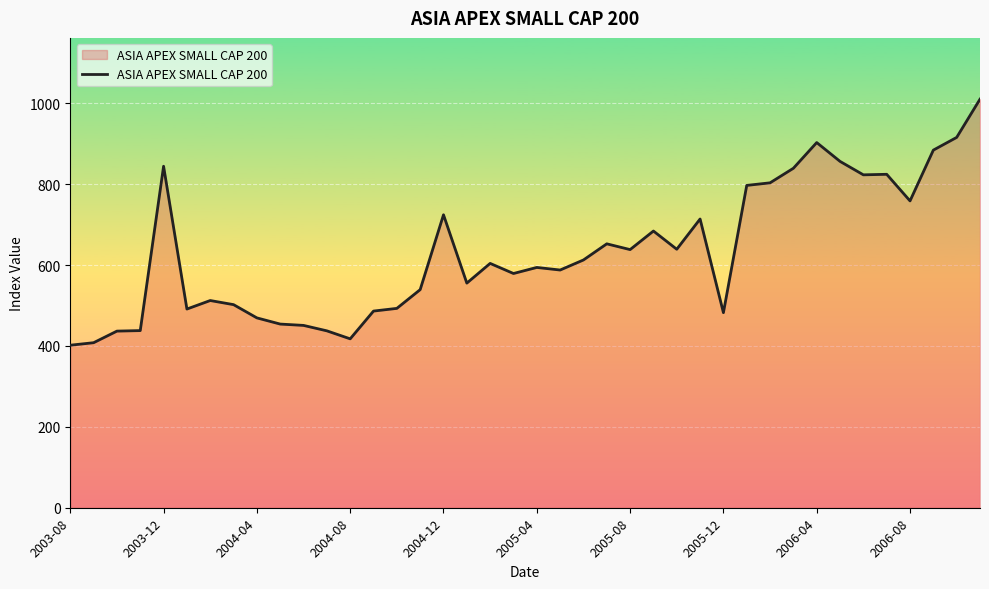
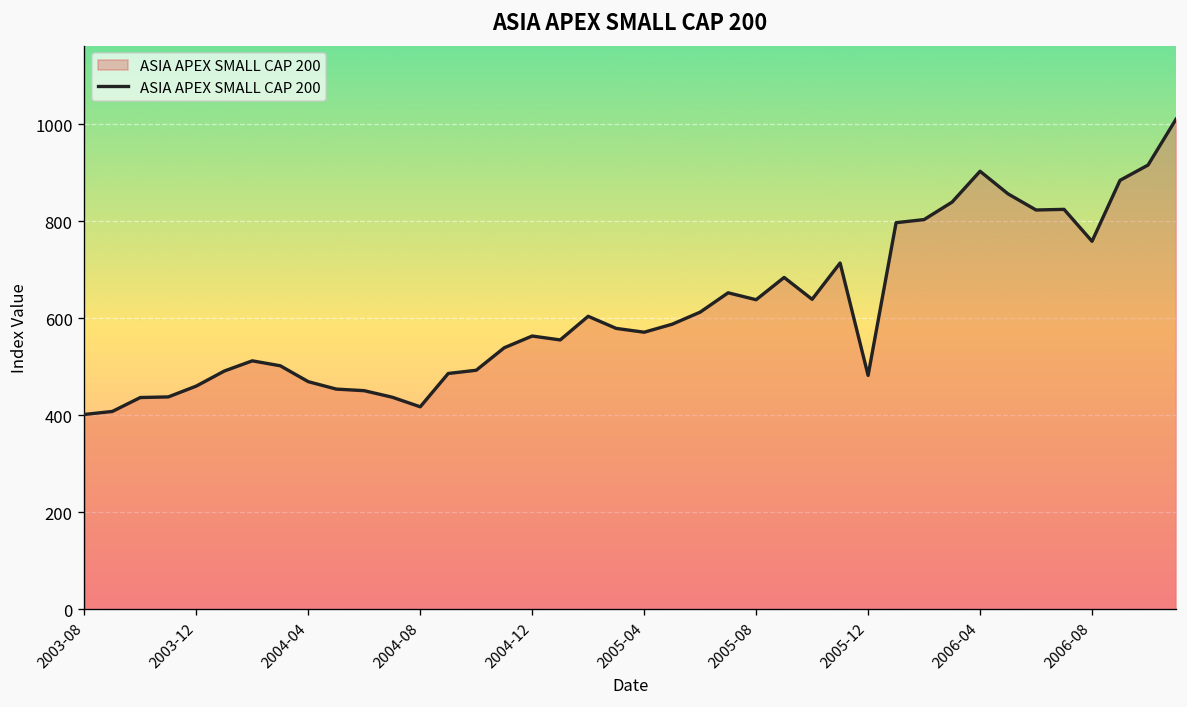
  {
    "2003-08": 400,
-   "2003-12": 840,
+   "2003-12": 460,
    "2004-04": 470,
    "2004-08": 420,
-   "2004-12": 720,
-   "2005-04": 590,
+   "2004-12": 560,
+   "2005-04": 570,
    "2005-08": 640,
    "2005-12": 480,
    "2006-04": 900,
    "2006-08": 760
  }
